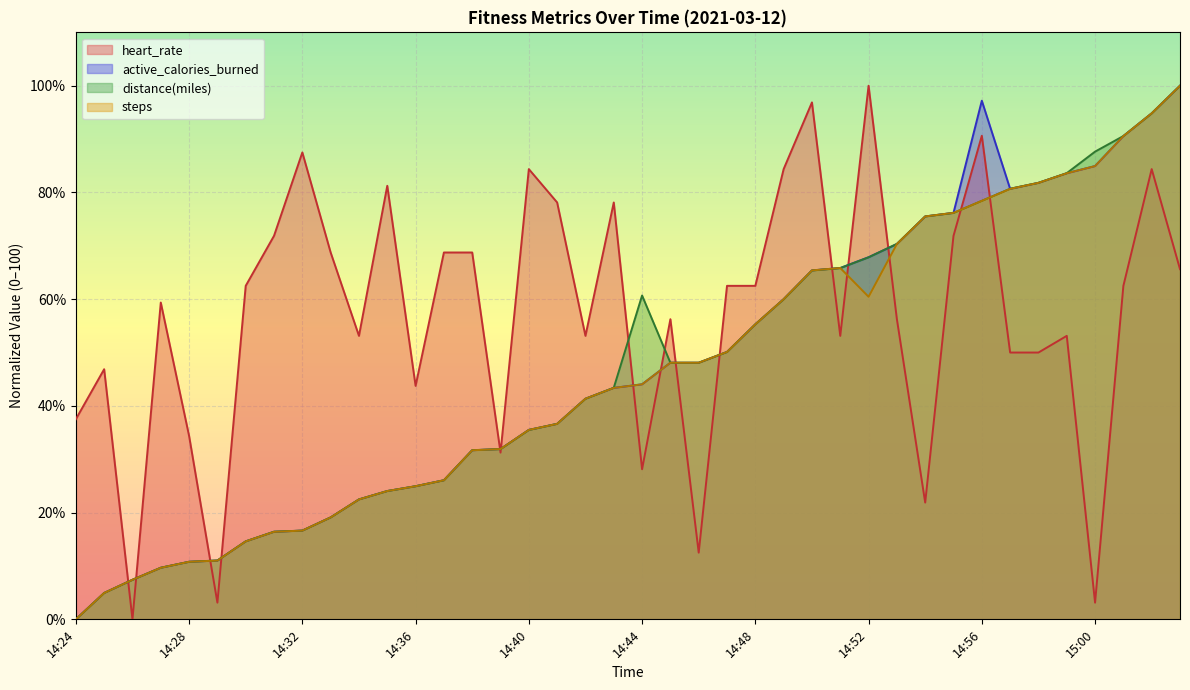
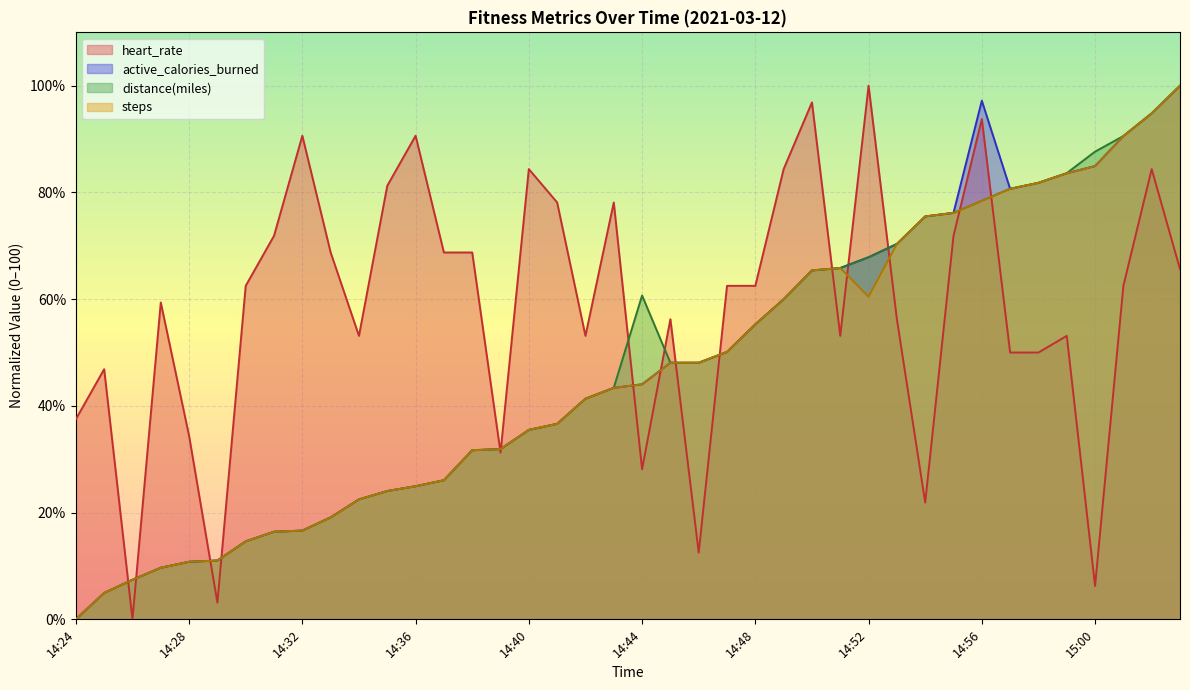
  {
    "heart_rate": {
      "14:24": "38%",
      "14:28": "34%",
-     "14:32": "88%",
-     "14:36": "44%",
+     "14:32": "91%",
+     "14:36": "91%",
      "14:40": "84%",
      "14:44": "28%",
      "14:48": "63%",
      "14:52": "100%",
-     "14:56": "91%",
-     "15:00": "3%"
+     "14:56": "94%",
+     "15:00": "6%"
    },
    "active_calories_burned": {
      "14:56": "97%"
    },
    "distance(miles)": {
      "14:44": "61%",
      "15:00": "88%"
    },
    "steps": {
      "14:52": "60%"
    }
  }
